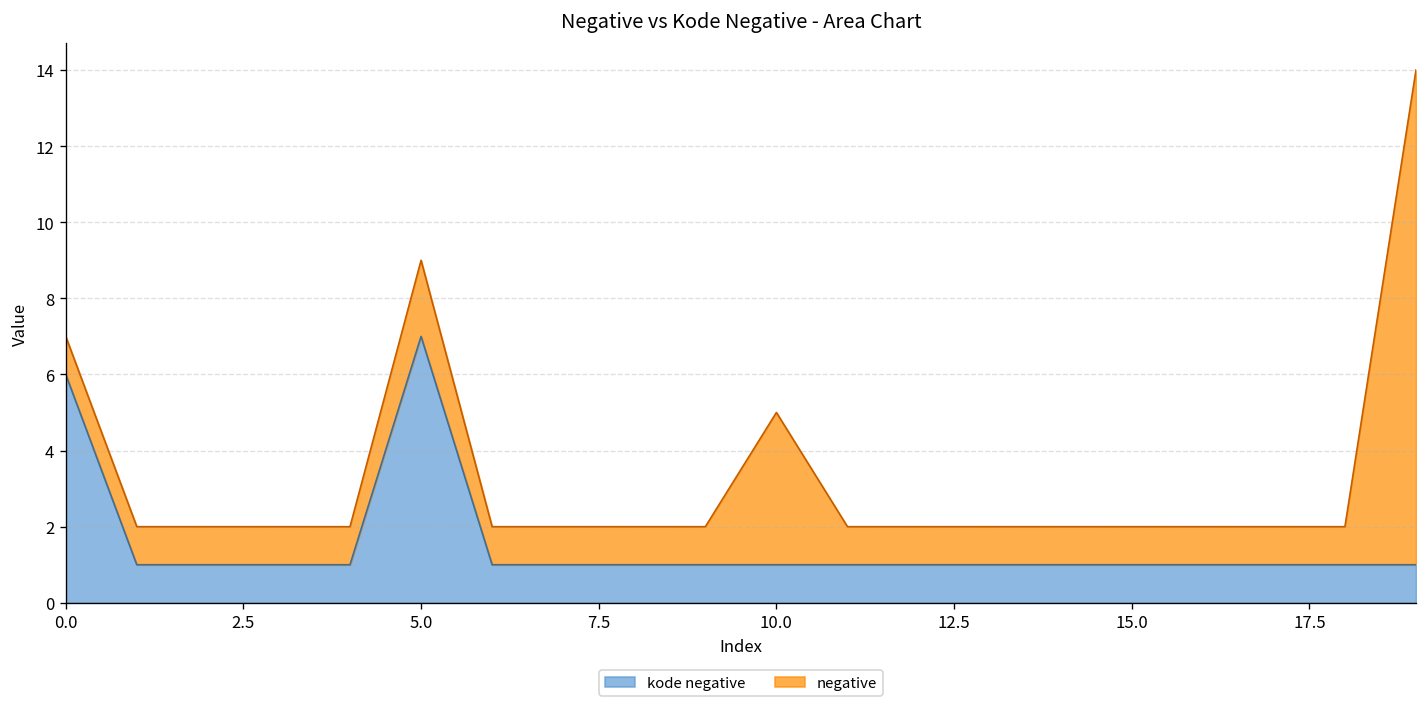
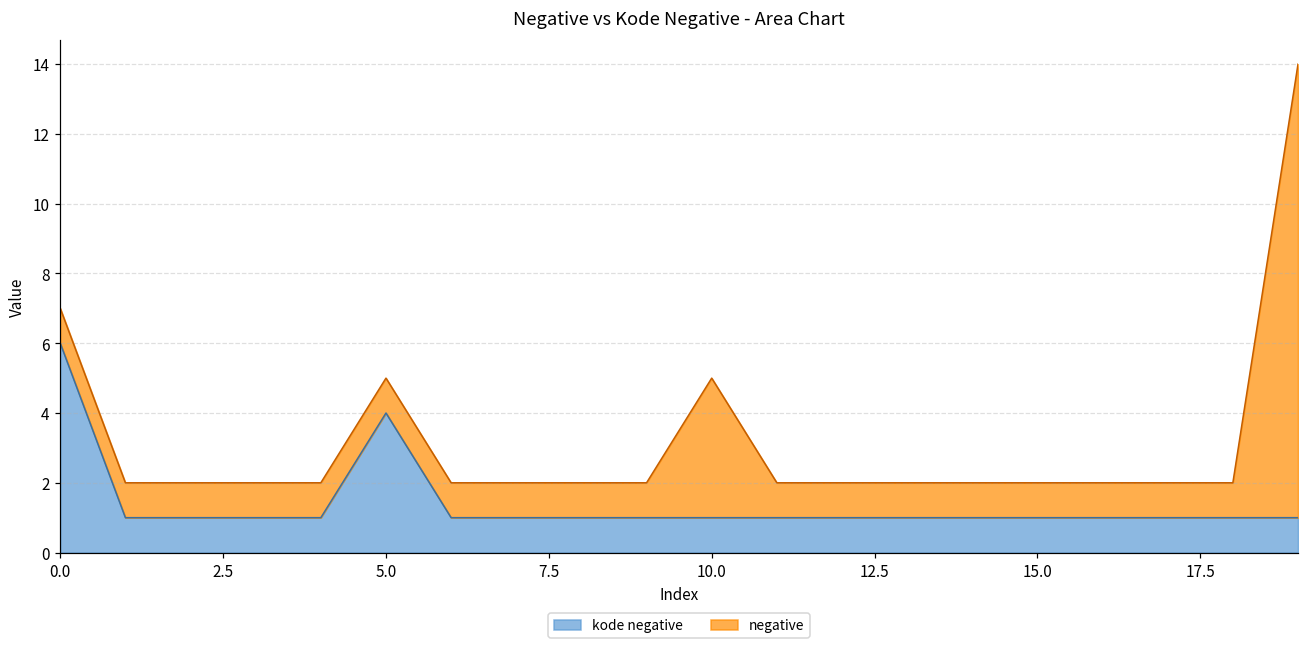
  {
    "kode negative": {
      "0.0": 6,
-     "5.0": 7,
+     "5.0": 4,
      "10.0": 1,
      "15.0": 1
    },
    "negative": {
      "0.0": 1,
-     "5.0": 2,
+     "5.0": 1,
      "10.0": 4,
      "15.0": 1
    }
  }
